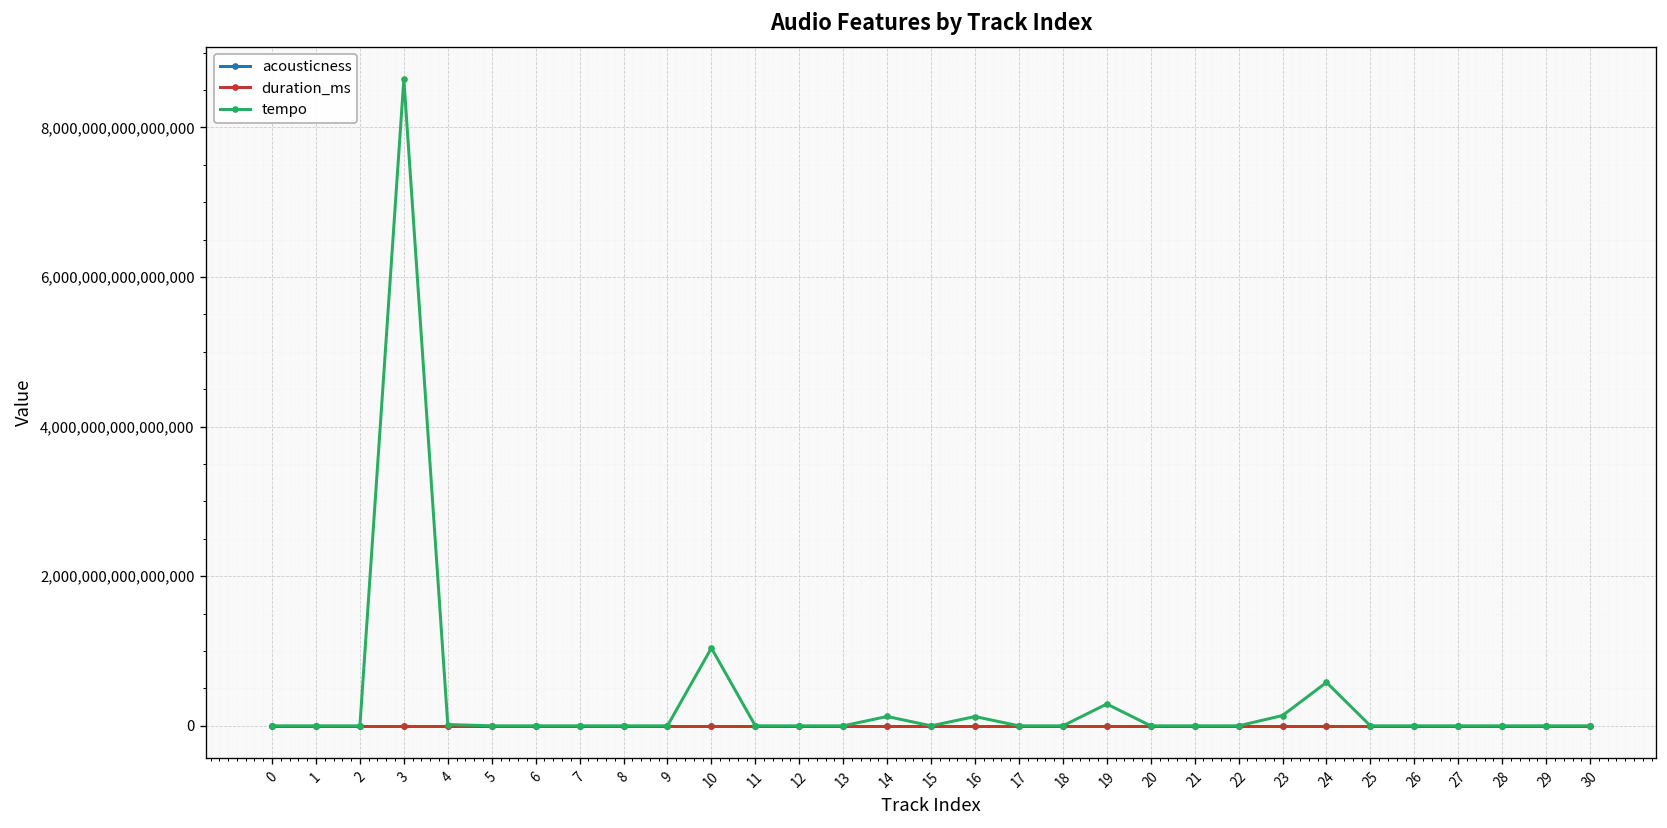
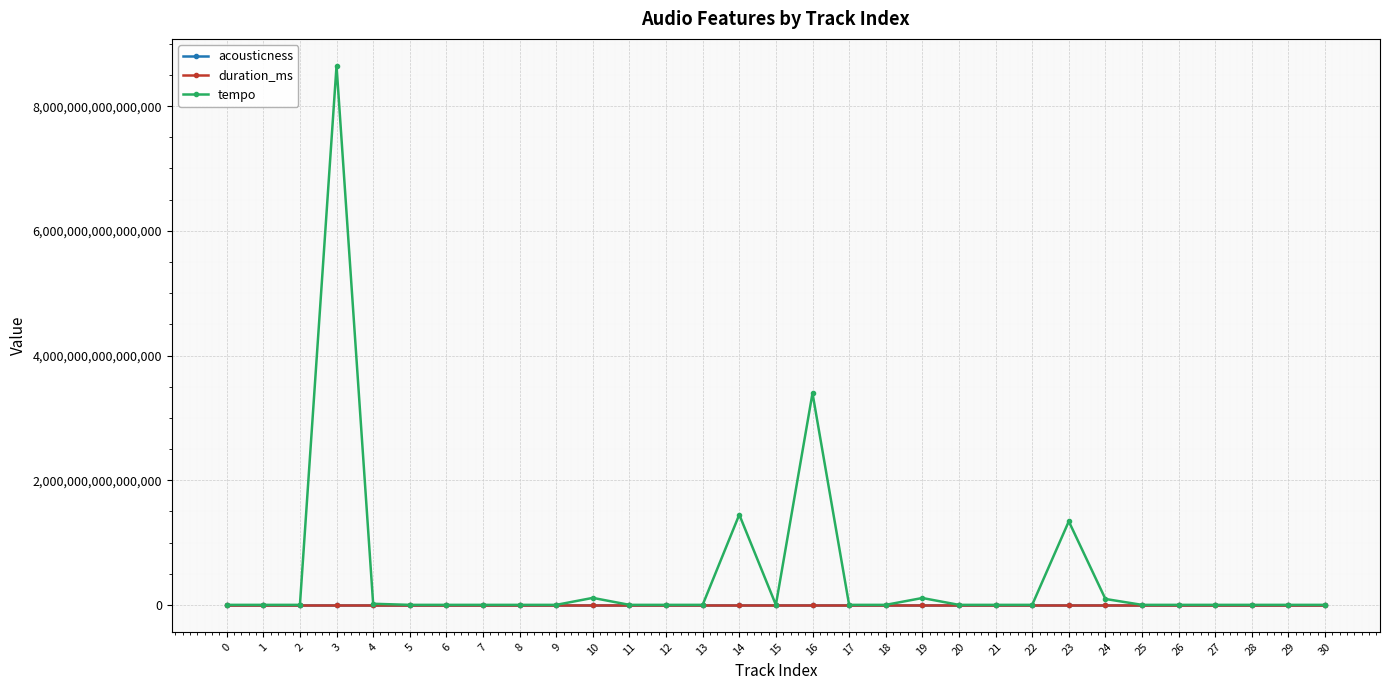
  {
    "duration_ms": {
      "3": "0",
      "10": "0",
      "14": "0",
      "16": "0",
      "19": "0",
      "23": "0",
      "24": "0"
    },
    "tempo": {
      "3": "8,600,000,000,000,000",
-     "10": "1,000,000,000,000,000",
-     "14": "100,000,000,000,000",
-     "16": "100,000,000,000,000",
-     "19": "300,000,000,000,000",
-     "23": "100,000,000,000,000",
-     "24": "600,000,000,000,000"
+     "10": "100,000,000,000,000",
+     "14": "1,400,000,000,000,000",
+     "16": "3,400,000,000,000,000",
+     "19": "100,000,000,000,000",
+     "23": "1,300,000,000,000,000",
+     "24": "100,000,000,000,000"
    }
  }
